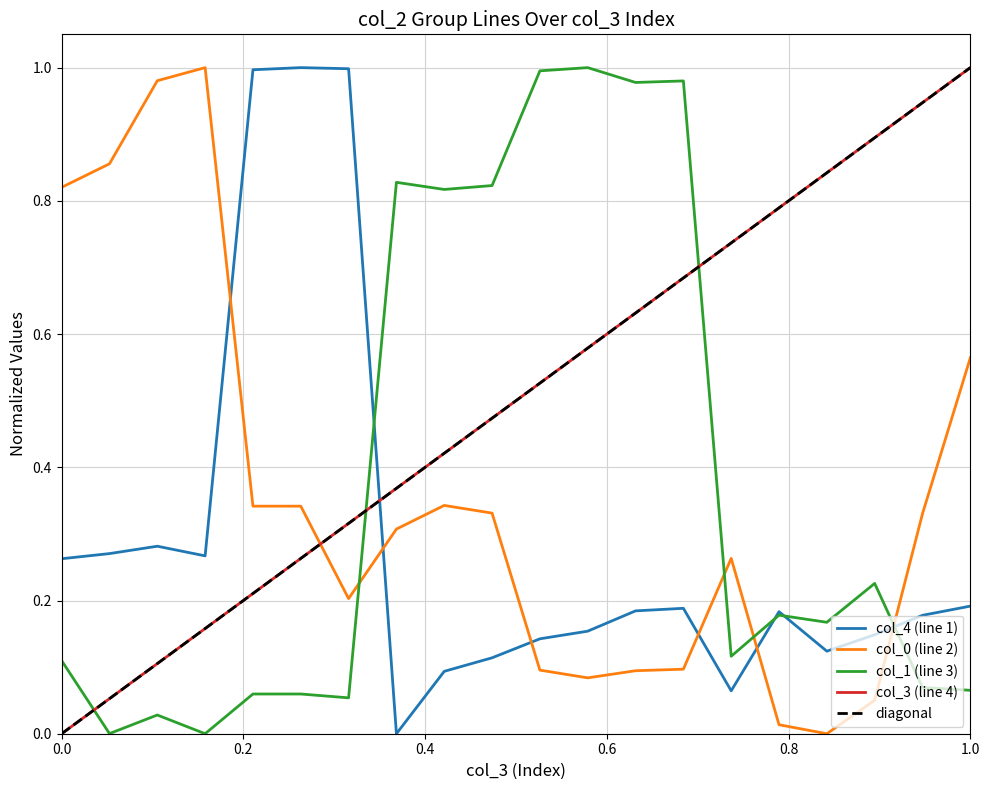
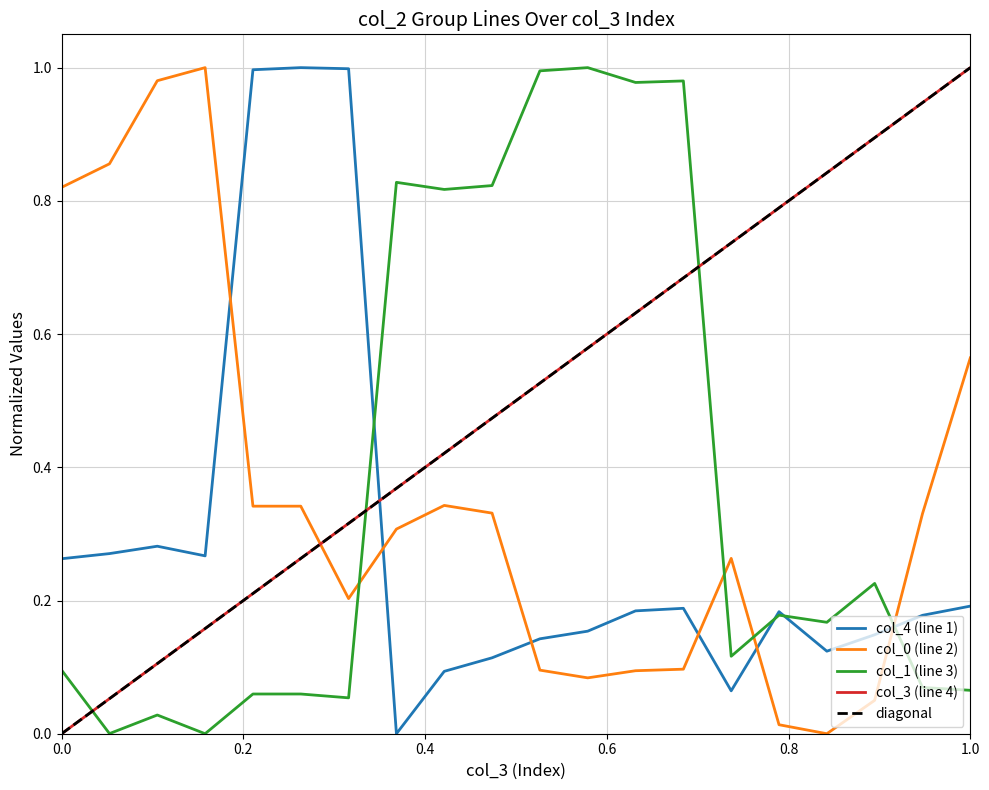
  {
    "col_4 (line 1)": {
      "0.0": 0.26,
      "1.0": 0.19
    },
    "col_0 (line 2)": {
      "0.0": 0.82,
      "1.0": 0.56
    },
    "col_1 (line 3)": {
-     "0.0": 0.11,
+     "0.0": 0.10,
      "1.0": 0.07
    }
  }
